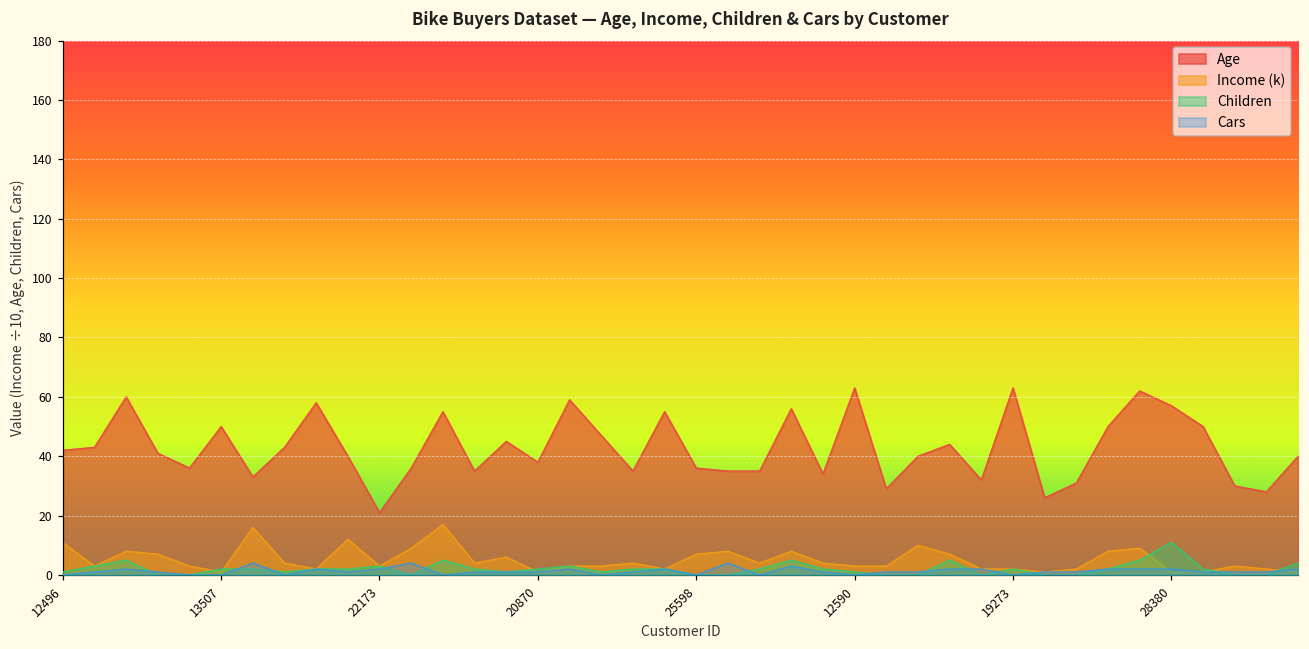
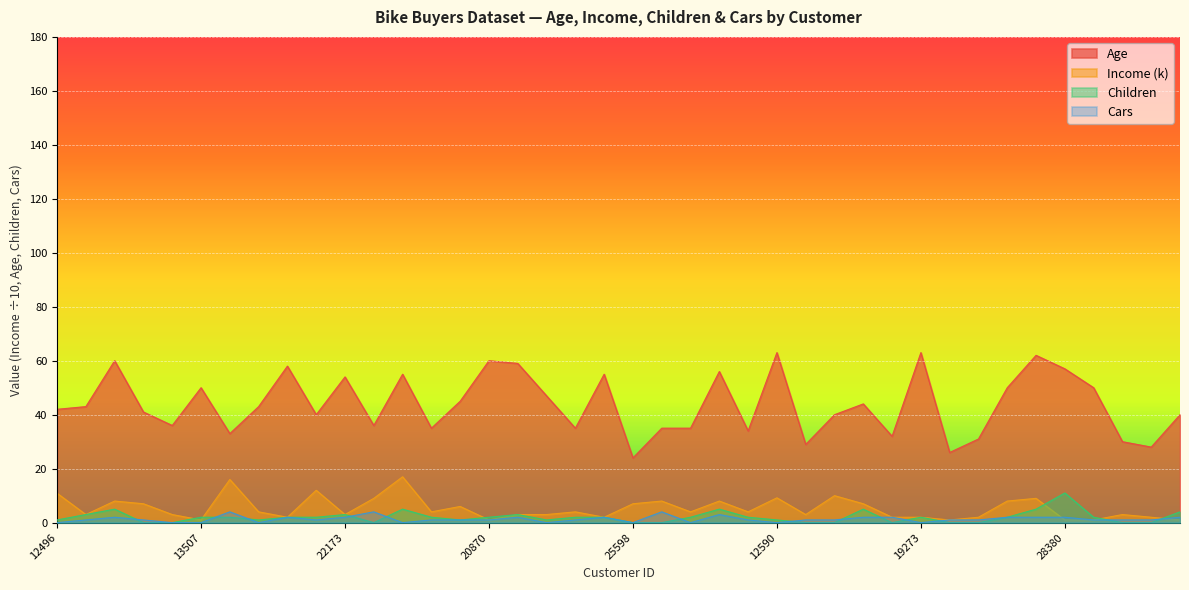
  {
    "Age": {
      "12496": 42,
      "13507": 50,
-     "22173": 21,
-     "20870": 38,
-     "25598": 36,
+     "22173": 54,
+     "20870": 60,
+     "25598": 24,
      "12590": 63,
      "19273": 63,
      "28380": 57
    },
    "Income (k)": {
      "12496": 11,
      "13507": 1,
      "25598": 7,
-     "12590": 3,
+     "12590": 9,
      "28380": 1
    },
    "Children": {
      "12496": 1,
      "13507": 2,
      "20870": 2,
      "12590": 1,
      "28380": 11
    },
    "Cars": {
      "12496": 0,
      "13507": 0,
      "22173": 2,
      "12590": 0,
      "19273": 0,
      "28380": 2
    }
  }
